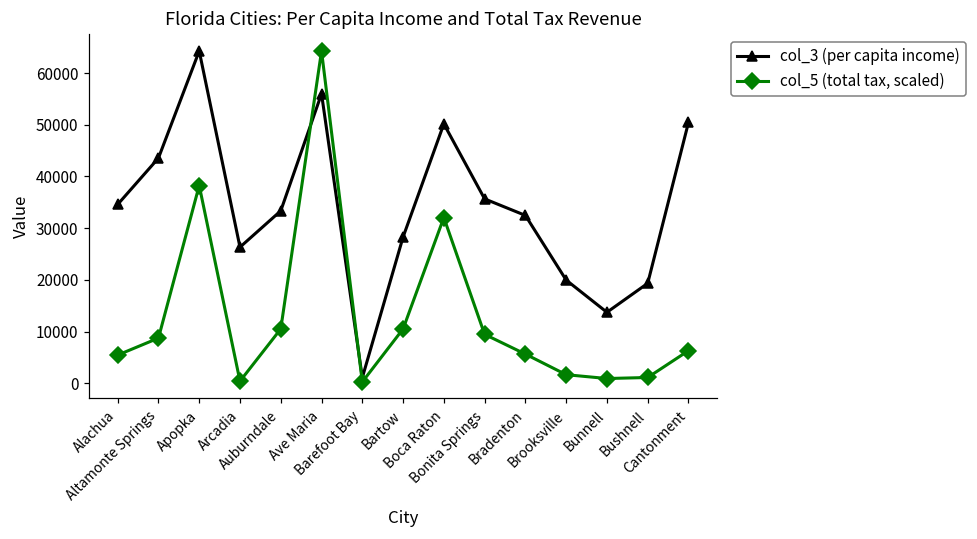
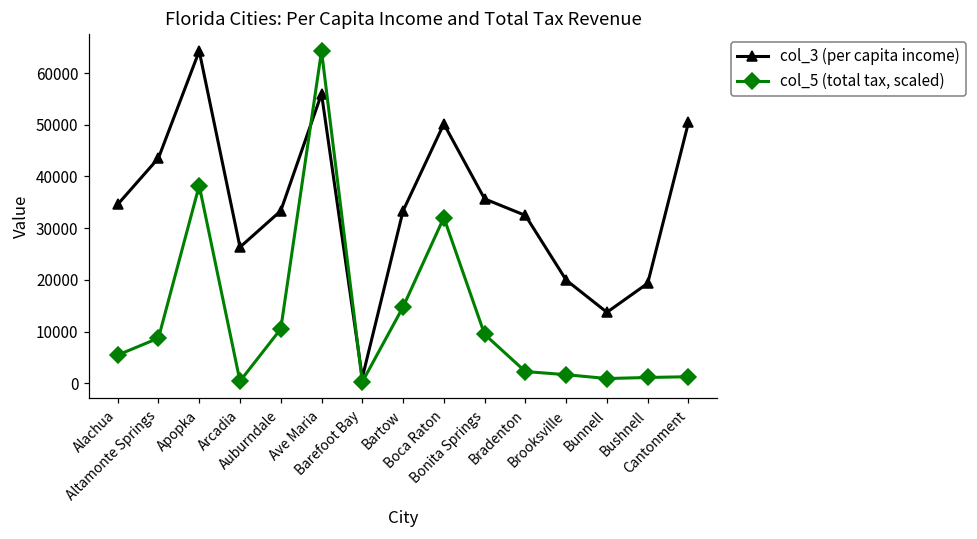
  {
    "col_3 (per capita income)": {
      "Alachua": 35000,
      "Altamonte Springs": 44000,
      "Apopka": 64000,
      "Arcadia": 26000,
      "Auburndale": 33000,
      "Ave Maria": 56000,
      "Barefoot Bay": 1000,
-     "Bartow": 28000,
+     "Bartow": 33000,
      "Boca Raton": 50000,
      "Bonita Springs": 36000,
      "Bradenton": 32000,
      "Brooksville": 20000,
      "Bunnell": 14000,
      "Bushnell": 19000,
      "Cantonment": 50000
    },
    "col_5 (total tax, scaled)": {
      "Alachua": 5000,
      "Altamonte Springs": 9000,
      "Apopka": 38000,
      "Arcadia": 0,
      "Auburndale": 11000,
      "Ave Maria": 64000,
      "Barefoot Bay": 0,
-     "Bartow": 11000,
+     "Bartow": 15000,
      "Boca Raton": 32000,
      "Bonita Springs": 9000,
-     "Bradenton": 6000,
+     "Bradenton": 2000,
      "Brooksville": 2000,
      "Bunnell": 1000,
      "Bushnell": 1000,
-     "Cantonment": 6000
+     "Cantonment": 1000
    }
  }
